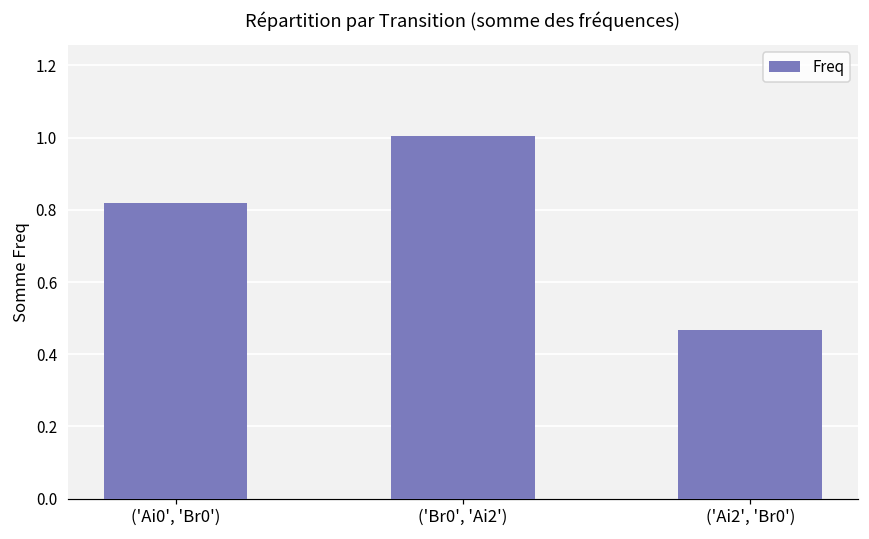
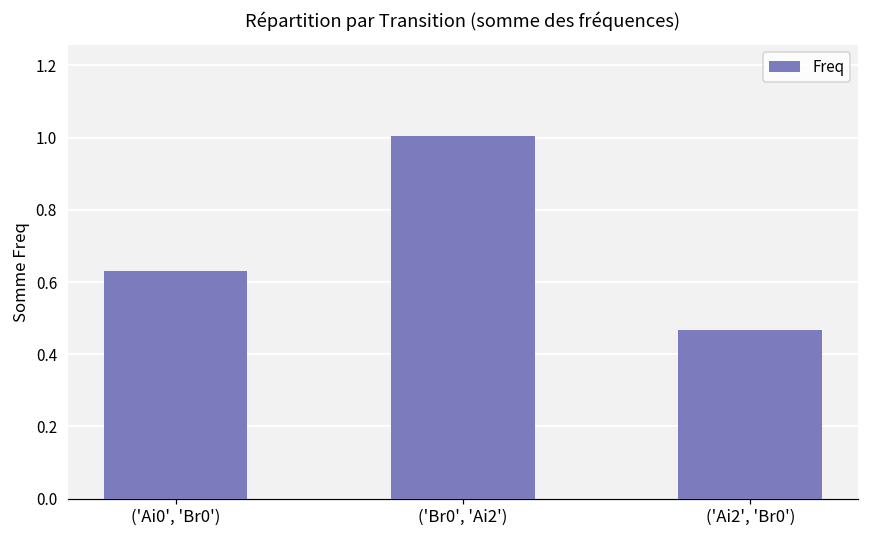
  {
-   "('Ai0', 'Br0')": 0.82,
+   "('Ai0', 'Br0')": 0.63,
    "('Br0', 'Ai2')": 1.01,
    "('Ai2', 'Br0')": 0.47
  }
